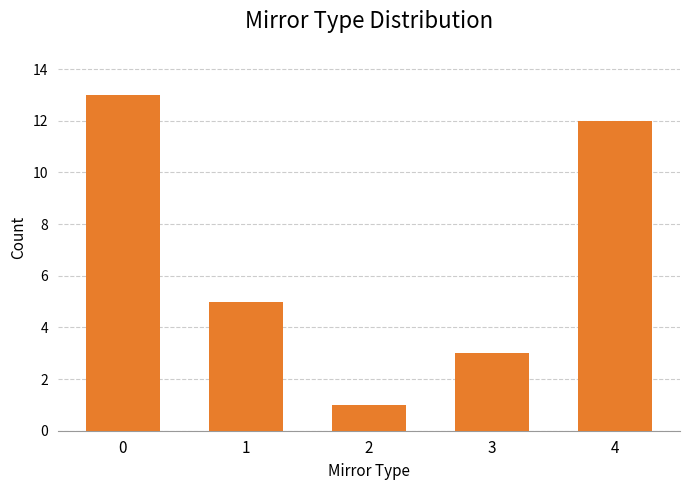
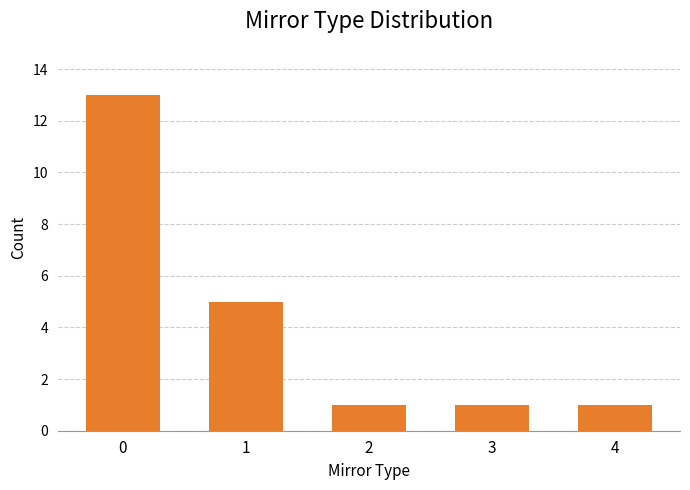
  {
    "0": 13,
    "1": 5,
    "2": 1,
-   "3": 3,
-   "4": 12
+   "3": 1,
+   "4": 1
  }
